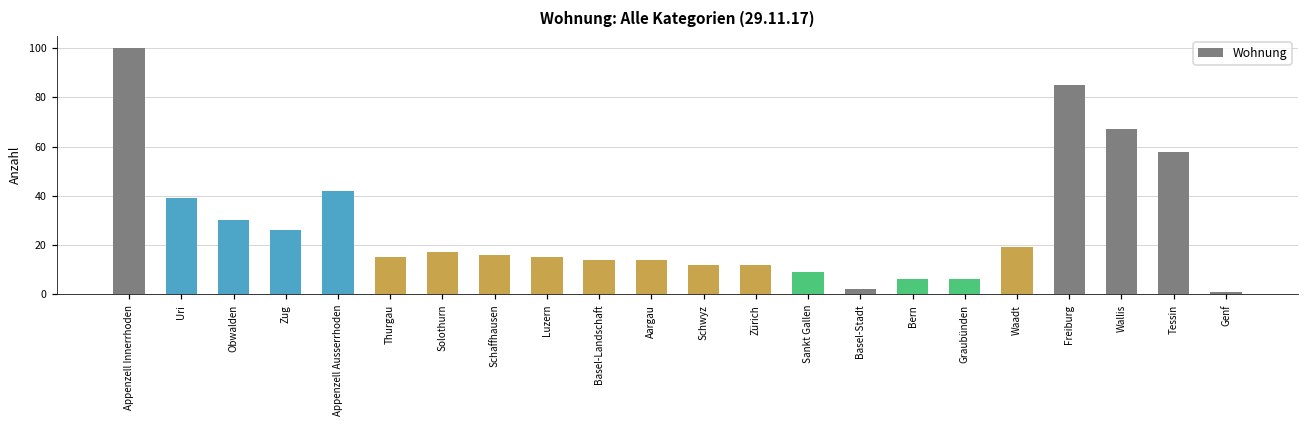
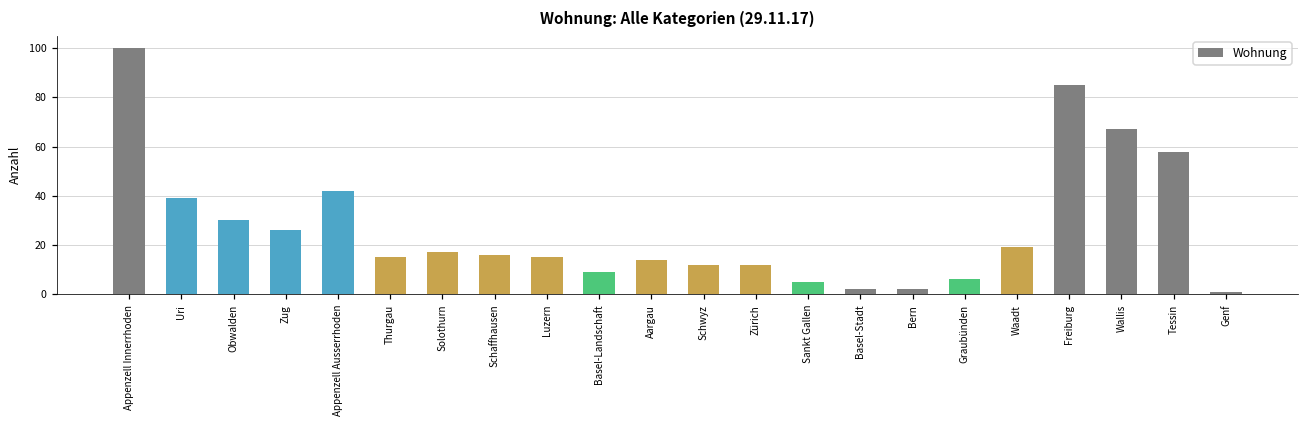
  {
    "Appenzell Innerrhoden": 100,
    "Uri": 39,
    "Obwalden": 30,
    "Zug": 26,
    "Appenzell Ausserrhoden": 42,
    "Thurgau": 15,
    "Solothurn": 17,
    "Schaffhausen": 16,
    "Luzern": 15,
-   "Basel-Landschaft": 14,
+   "Basel-Landschaft": 9,
    "Aargau": 14,
    "Schwyz": 12,
    "Zürich": 12,
-   "Sankt Gallen": 9,
+   "Sankt Gallen": 5,
    "Basel-Stadt": 2,
-   "Bern": 6,
+   "Bern": 2,
    "Graubünden": 6,
    "Waadt": 19,
    "Freiburg": 85,
    "Wallis": 67,
    "Tessin": 58
  }
